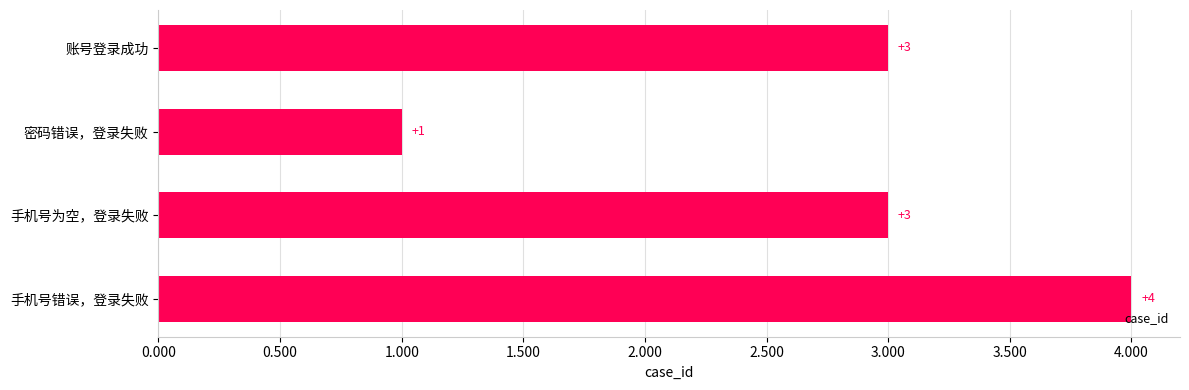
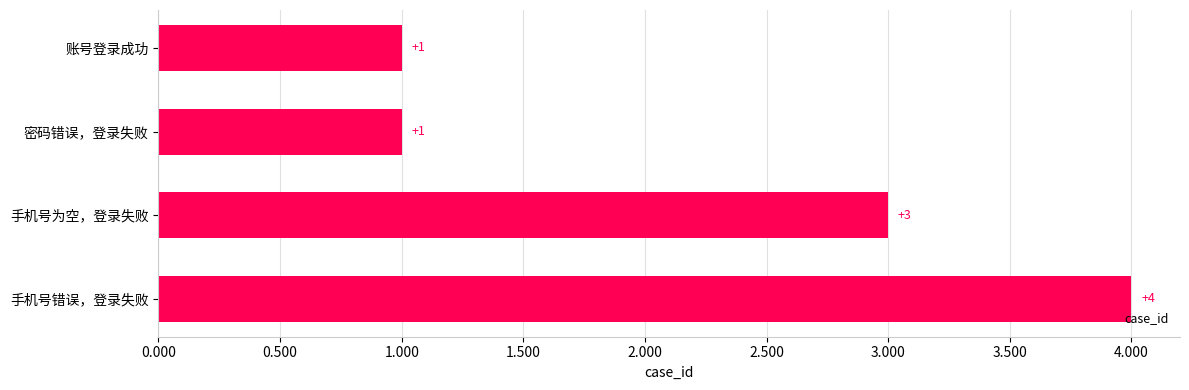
  {
-   "账号登录成功": "+3",
+   "账号登录成功": "+1",
    "密码错误，登录失败": "+1",
    "手机号为空，登录失败": "+3",
    "手机号错误，登录失败": "+4"
  }
